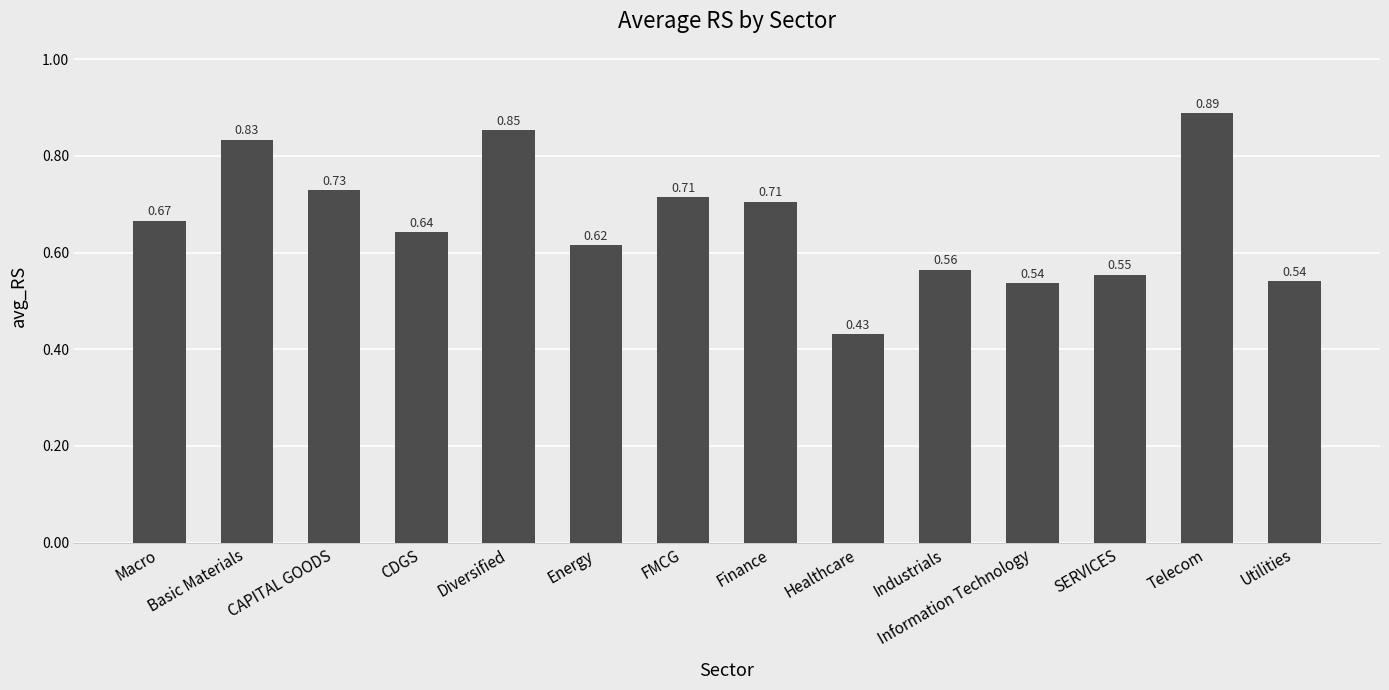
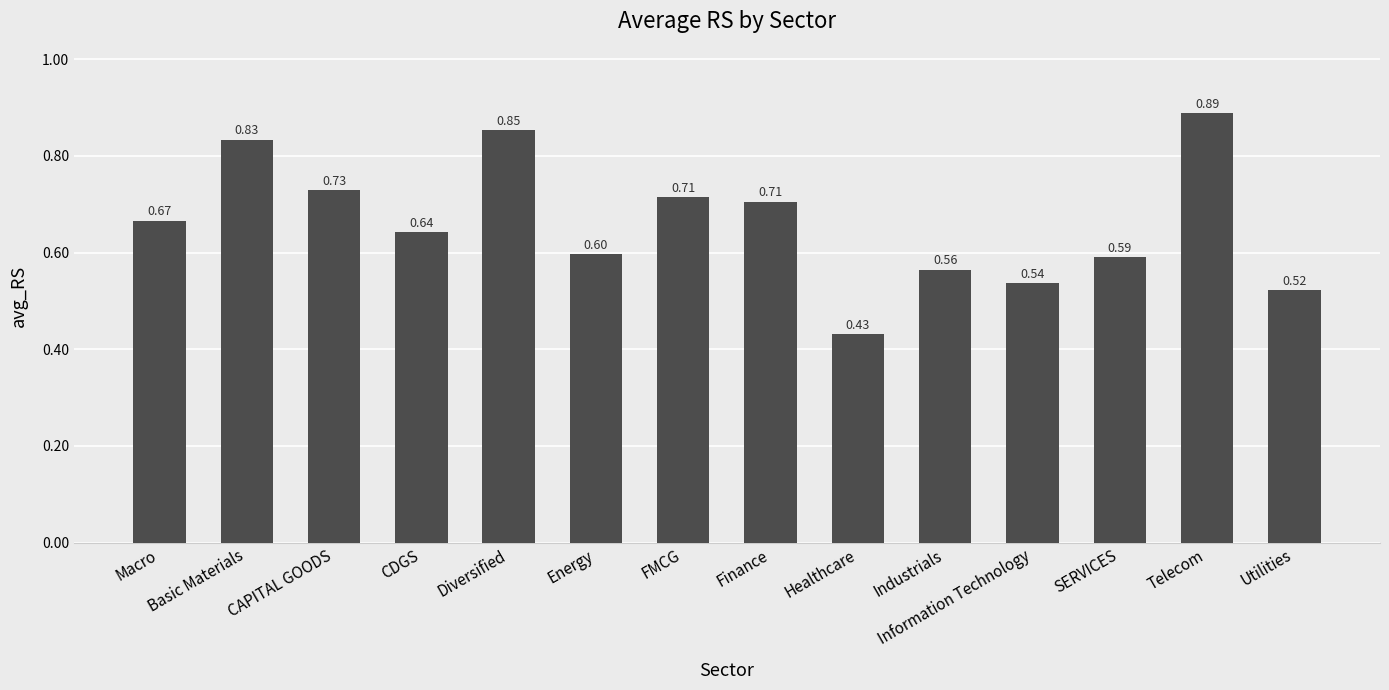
  {
    "Macro": 0.67,
    "Basic Materials": 0.83,
    "CAPITAL GOODS": 0.73,
    "CDGS": 0.64,
    "Diversified": 0.85,
-   "Energy": 0.62,
+   "Energy": 0.60,
    "FMCG": 0.71,
    "Finance": 0.71,
    "Healthcare": 0.43,
    "Industrials": 0.56,
    "Information Technology": 0.54,
-   "SERVICES": 0.55,
+   "SERVICES": 0.59,
    "Telecom": 0.89,
-   "Utilities": 0.54
+   "Utilities": 0.52
  }
